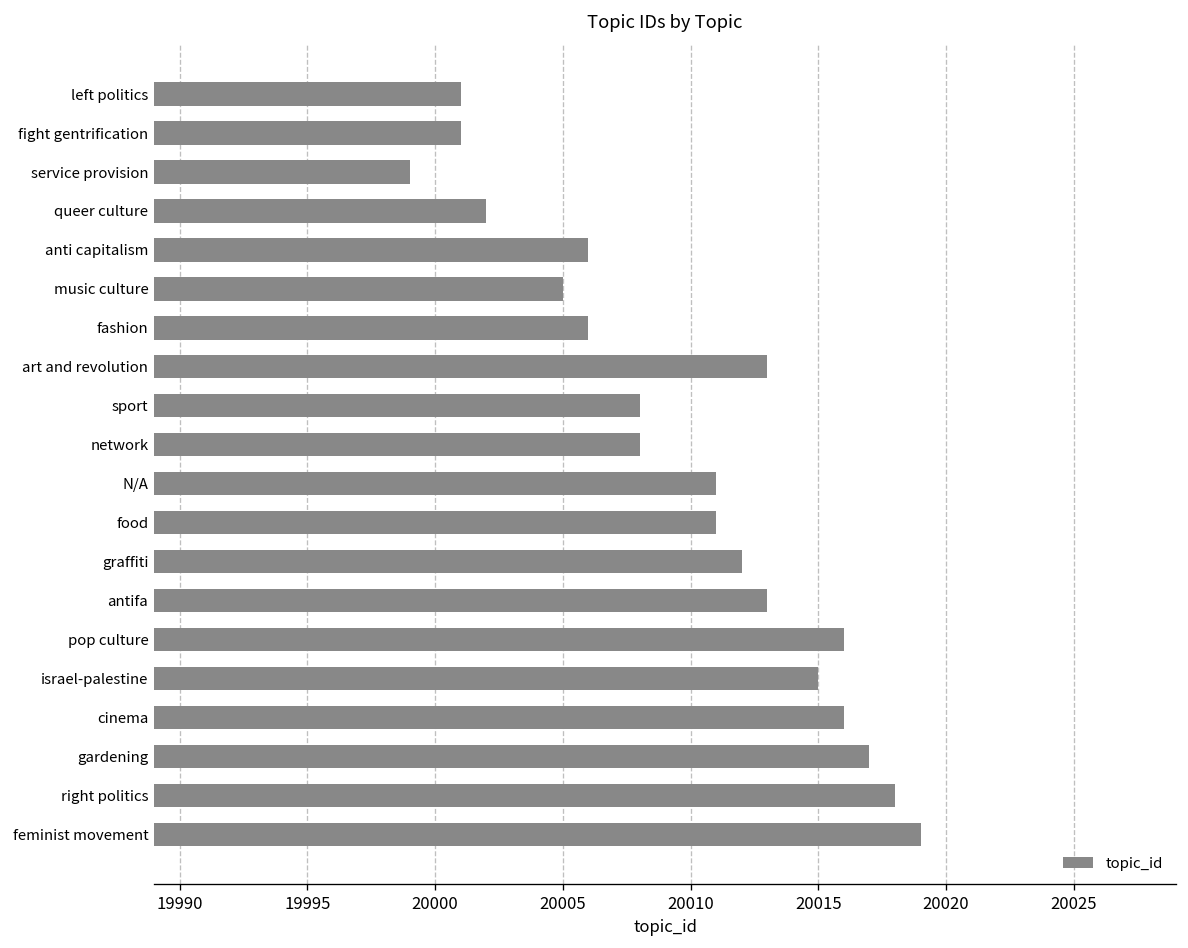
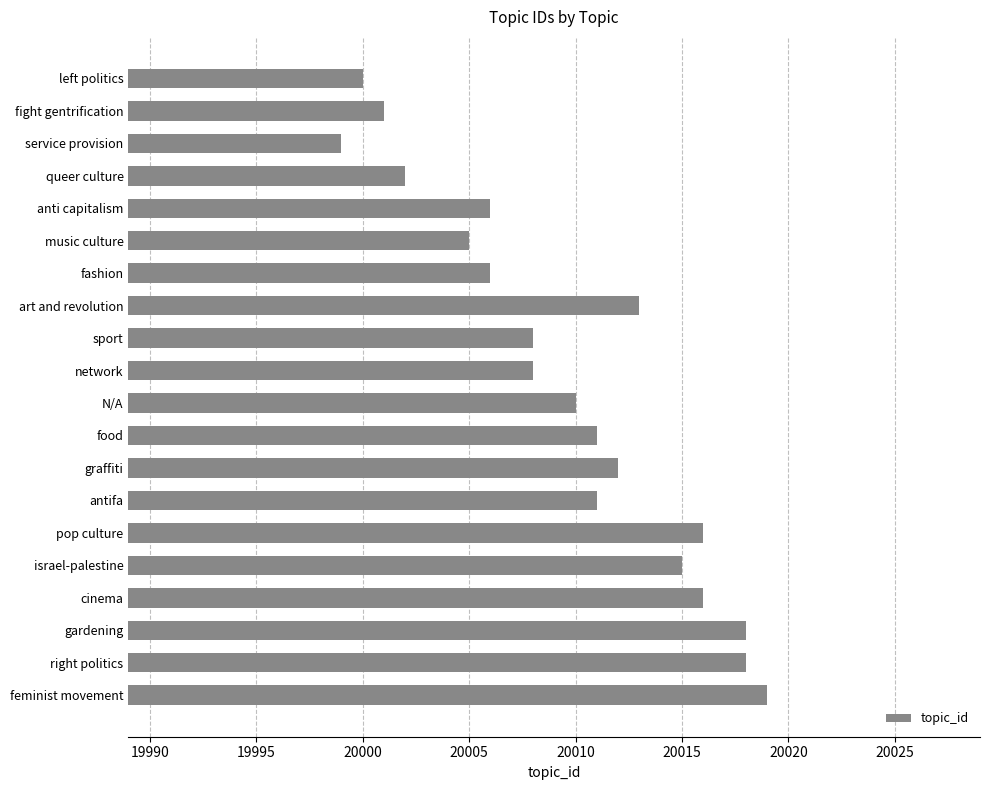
  {
-   "left politics": 20001,
+   "left politics": 20000,
    "fight gentrification": 20001,
    "service provision": 19999,
    "queer culture": 20002,
    "anti capitalism": 20006,
    "music culture": 20005,
    "fashion": 20006,
    "art and revolution": 20013,
    "sport": 20008,
    "network": 20008,
-   "N/A": 20011,
+   "N/A": 20010,
    "food": 20011,
    "graffiti": 20012,
-   "antifa": 20013,
+   "antifa": 20011,
    "pop culture": 20016,
    "israel-palestine": 20015,
    "cinema": 20016,
-   "gardening": 20017,
+   "gardening": 20018,
    "right politics": 20018,
    "feminist movement": 20019
  }
